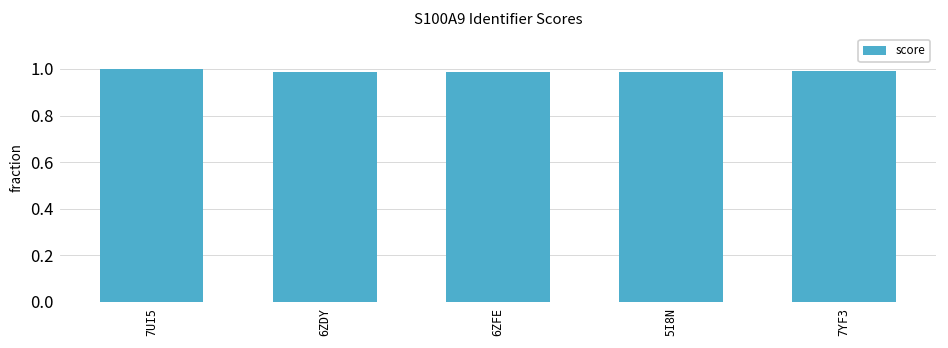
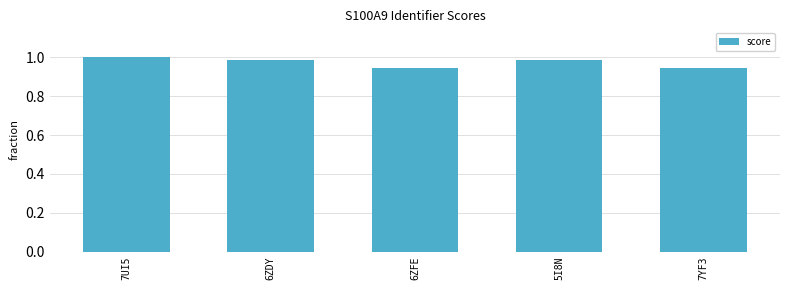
  {
    "7UI5": 1.00,
    "6ZDY": 0.99,
-   "6ZFE": 0.99,
+   "6ZFE": 0.94,
    "5I8N": 0.99,
-   "7YF3": 0.99
+   "7YF3": 0.94
  }
